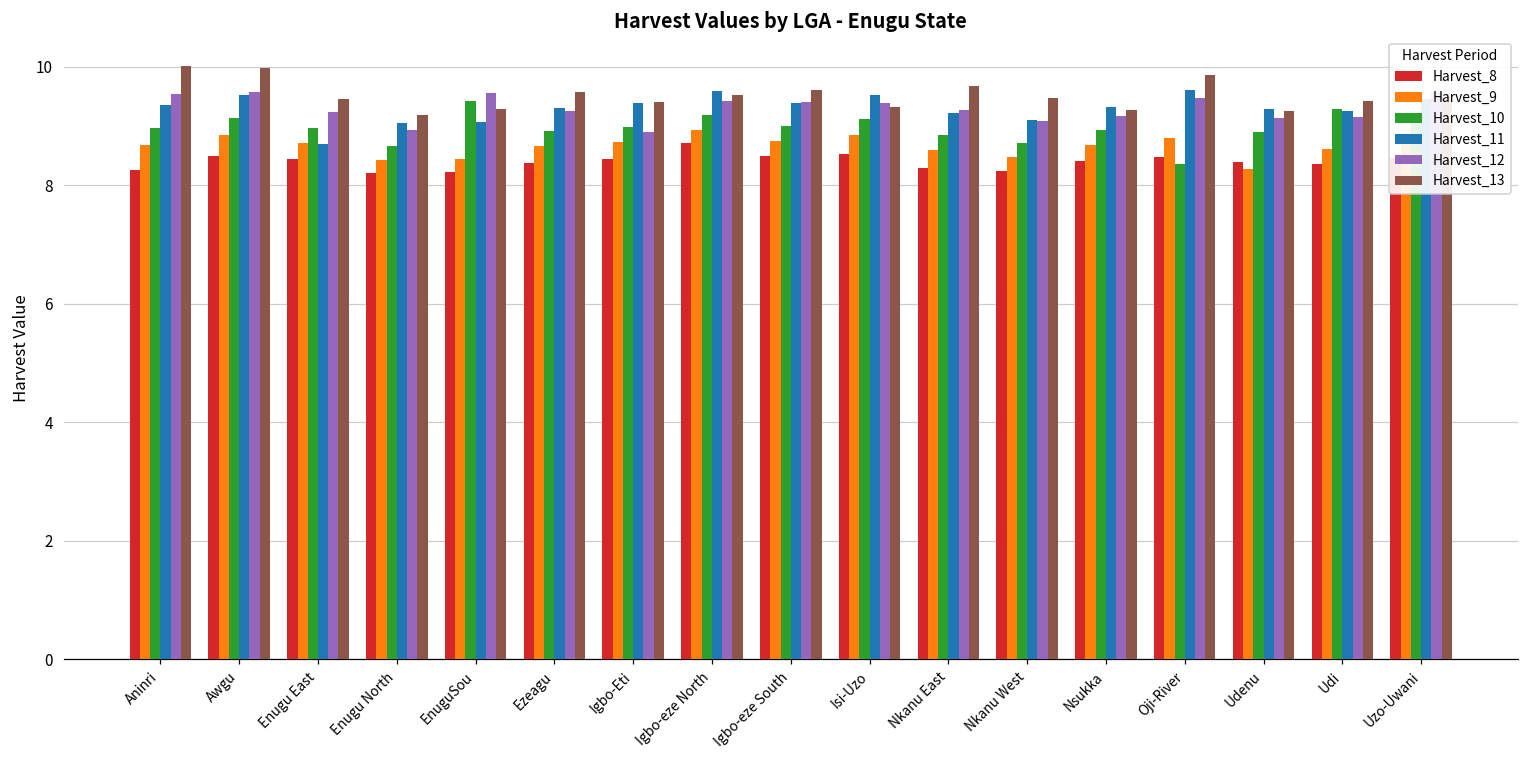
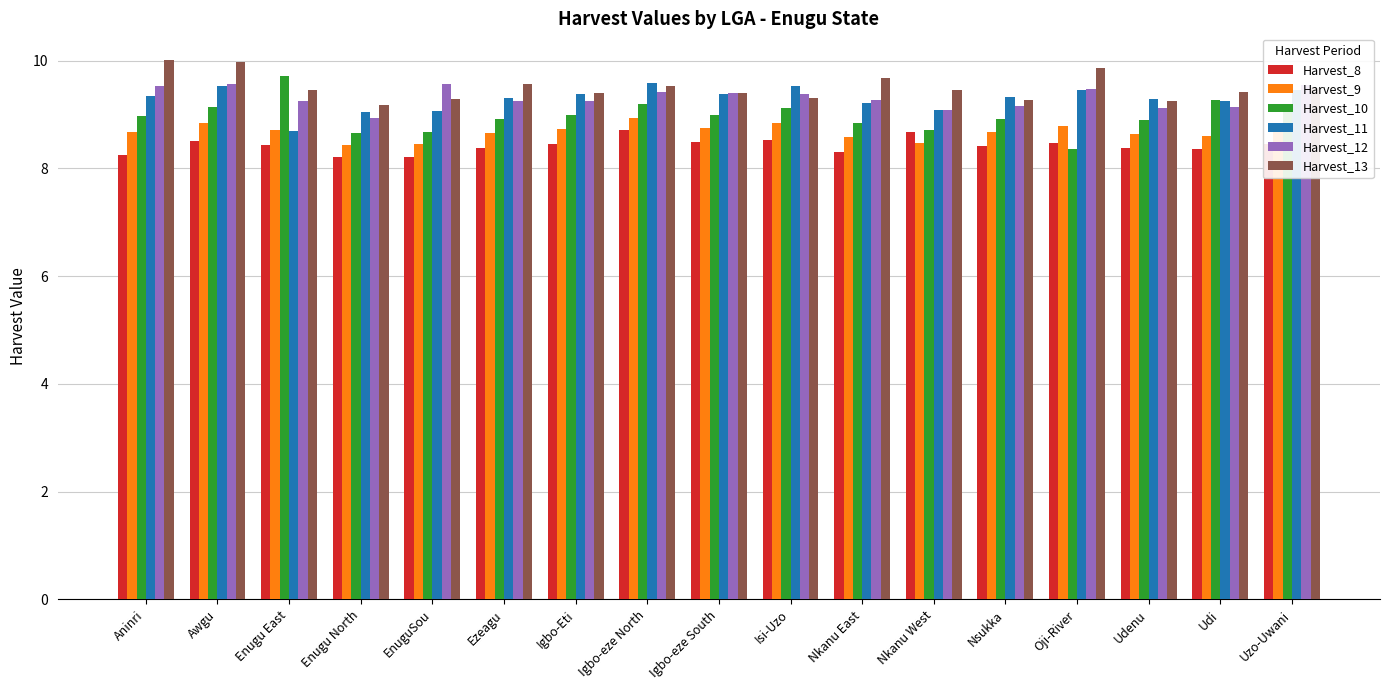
  {
    "Harvest_8": {
      "Aninri": 8.3,
      "Awgu": 8.5,
      "Enugu East": 8.4,
      "Enugu North": 8.2,
      "EnuguSou": 8.2,
      "Ezeagu": 8.4,
      "Igbo-Eti": 8.5,
      "Igbo-eze North": 8.7,
      "Igbo-eze South": 8.5,
      "Isi-Uzo": 8.5,
      "Nkanu East": 8.3,
-     "Nkanu West": 8.3,
+     "Nkanu West": 8.7,
      "Nsukka": 8.4,
      "Oji-River": 8.5,
      "Udenu": 8.4,
      "Udi": 8.4
    },
    "Harvest_9": {
      "Aninri": 8.7,
      "Awgu": 8.9,
      "Enugu East": 8.7,
      "Enugu North": 8.4,
      "EnuguSou": 8.4,
      "Ezeagu": 8.7,
      "Igbo-Eti": 8.7,
      "Igbo-eze North": 8.9,
      "Igbo-eze South": 8.7,
      "Isi-Uzo": 8.8,
      "Nkanu East": 8.6,
      "Nkanu West": 8.5,
      "Nsukka": 8.7,
      "Oji-River": 8.8,
-     "Udenu": 8.3,
+     "Udenu": 8.6,
      "Udi": 8.6
    },
    "Harvest_10": {
      "Aninri": 9.0,
      "Awgu": 9.1,
-     "Enugu East": 9.0,
+     "Enugu East": 9.7,
      "Enugu North": 8.7,
-     "EnuguSou": 9.4,
+     "EnuguSou": 8.7,
      "Ezeagu": 8.9,
      "Igbo-Eti": 9.0,
      "Igbo-eze North": 9.2,
      "Igbo-eze South": 9.0,
      "Isi-Uzo": 9.1,
      "Nkanu East": 8.8,
      "Nkanu West": 8.7,
      "Nsukka": 8.9,
      "Oji-River": 8.4,
      "Udenu": 8.9,
      "Udi": 9.3
    },
    "Harvest_11": {
      "Aninri": 9.4,
      "Awgu": 9.5,
      "Enugu East": 8.7,
      "Enugu North": 9.0,
      "EnuguSou": 9.1,
      "Ezeagu": 9.3,
      "Igbo-Eti": 9.4,
      "Igbo-eze North": 9.6,
      "Igbo-eze South": 9.4,
      "Isi-Uzo": 9.5,
      "Nkanu East": 9.2,
      "Nkanu West": 9.1,
      "Nsukka": 9.3,
-     "Oji-River": 9.6,
+     "Oji-River": 9.5,
      "Udenu": 9.3,
      "Udi": 9.2
    },
    "Harvest_12": {
      "Aninri": 9.5,
      "Awgu": 9.6,
      "Enugu East": 9.2,
      "Enugu North": 8.9,
      "EnuguSou": 9.6,
      "Ezeagu": 9.2,
-     "Igbo-Eti": 8.9,
+     "Igbo-Eti": 9.3,
      "Igbo-eze North": 9.4,
      "Igbo-eze South": 9.4,
      "Isi-Uzo": 9.4,
      "Nkanu East": 9.3,
      "Nkanu West": 9.1,
      "Nsukka": 9.2,
      "Oji-River": 9.5,
      "Udenu": 9.1,
      "Udi": 9.1
    },
    "Harvest_13": {
      "Aninri": 10.0,
      "Awgu": 10.0,
      "Enugu East": 9.5,
      "Enugu North": 9.2,
      "EnuguSou": 9.3,
      "Ezeagu": 9.6,
      "Igbo-Eti": 9.4,
      "Igbo-eze North": 9.5,
-     "Igbo-eze South": 9.6,
+     "Igbo-eze South": 9.4,
      "Isi-Uzo": 9.3,
      "Nkanu East": 9.7,
      "Nkanu West": 9.5,
      "Nsukka": 9.3,
      "Oji-River": 9.9,
      "Udenu": 9.3,
      "Udi": 9.4
    }
  }
